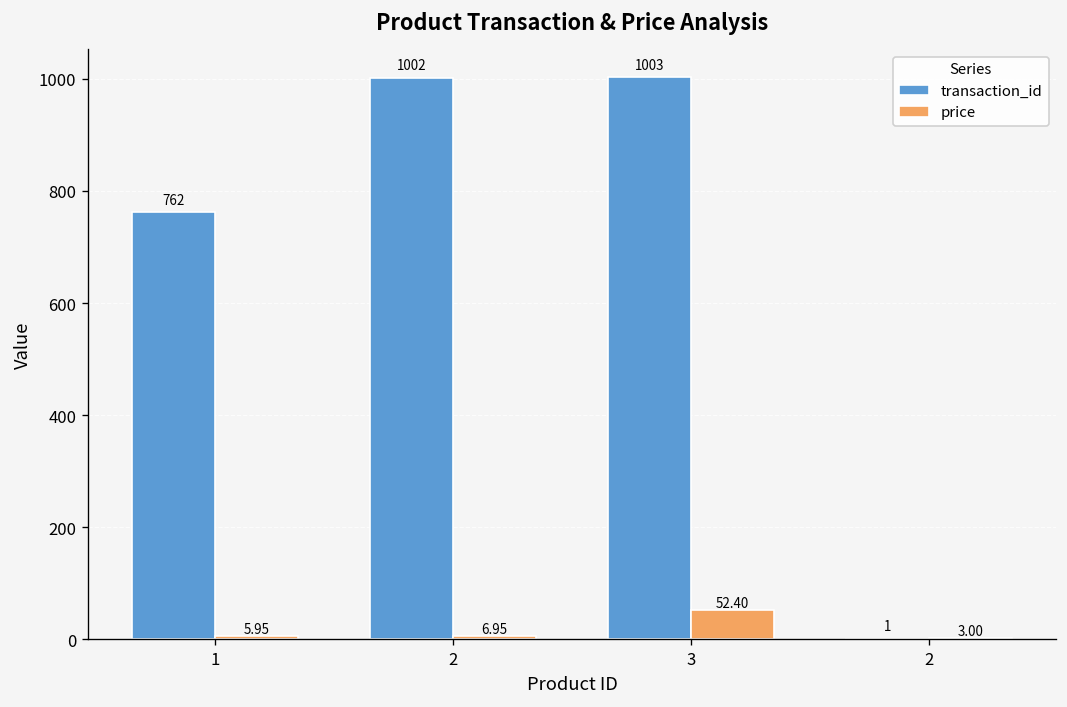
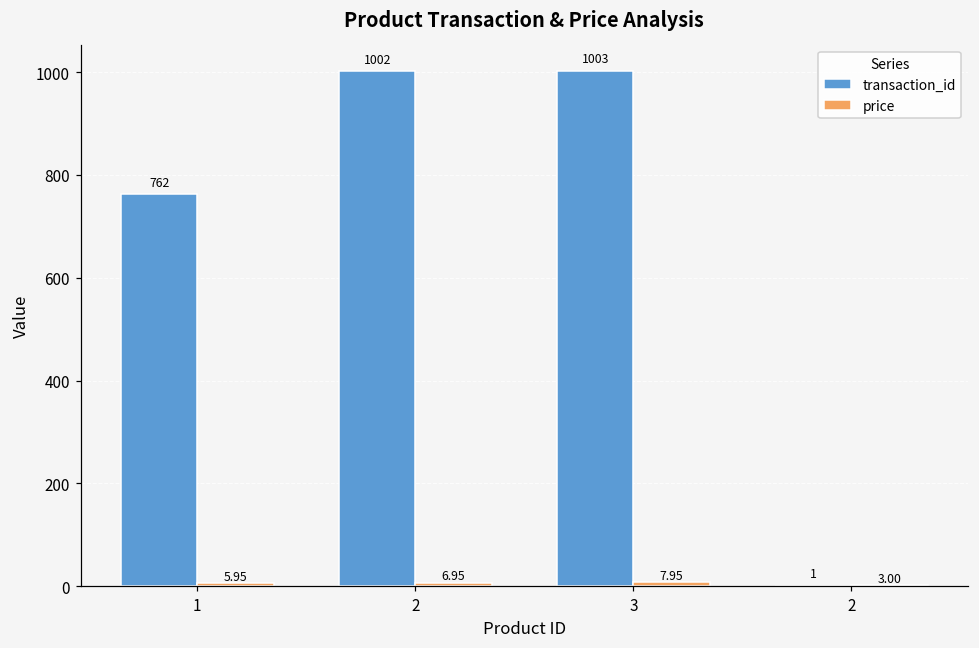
  {
    "transaction_id": {
      "1": 762,
      "3": 1003
    },
    "price": {
      "1": 5.95,
-     "3": 52.40
+     "3": 7.95
    }
  }
